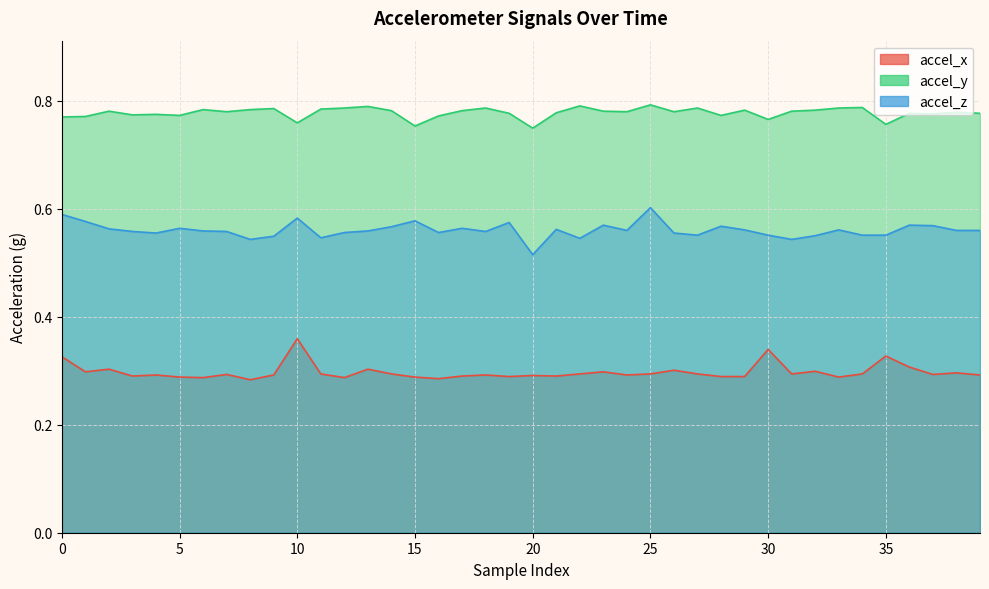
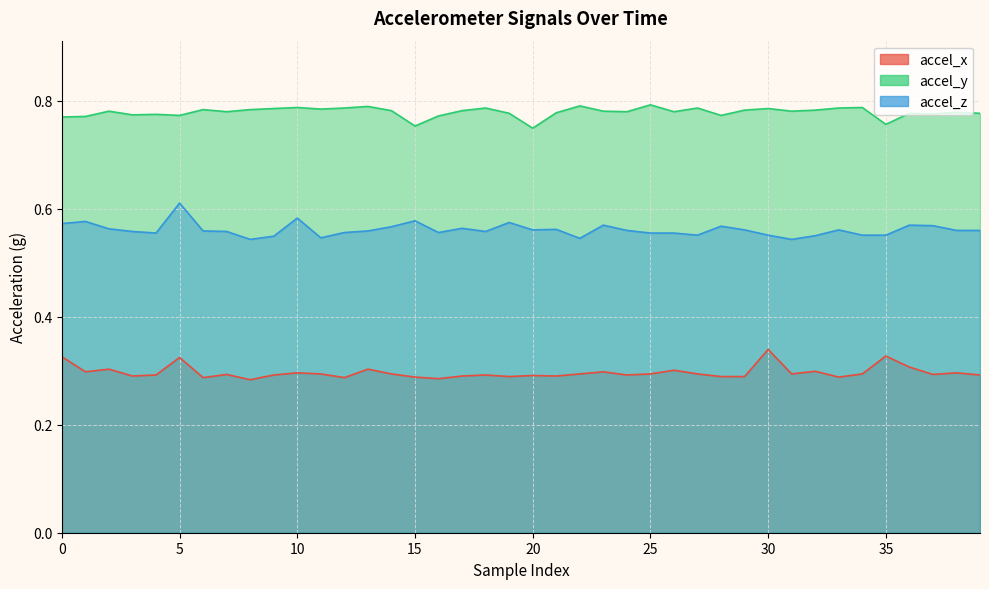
  {
    "accel_x": {
      "0": 0.33,
-     "5": 0.29,
-     "10": 0.36,
+     "5": 0.32,
+     "10": 0.30,
      "15": 0.29,
      "20": 0.29,
      "25": 0.29,
      "30": 0.34,
      "35": 0.33
    },
    "accel_y": {
      "0": 0.77,
      "5": 0.77,
-     "10": 0.76,
+     "10": 0.79,
      "15": 0.75,
      "20": 0.75,
      "25": 0.79,
-     "30": 0.77,
+     "30": 0.79,
      "35": 0.76
    },
    "accel_z": {
-     "0": 0.59,
-     "5": 0.56,
+     "0": 0.57,
+     "5": 0.61,
      "10": 0.58,
      "15": 0.58,
-     "20": 0.51,
-     "25": 0.60,
+     "20": 0.56,
+     "25": 0.55,
      "30": 0.55,
      "35": 0.55
    }
  }
